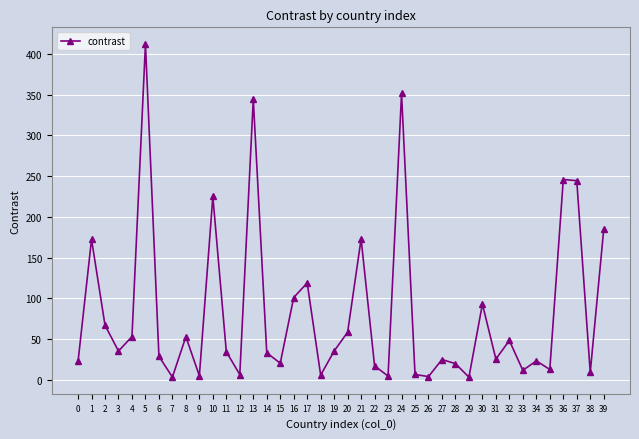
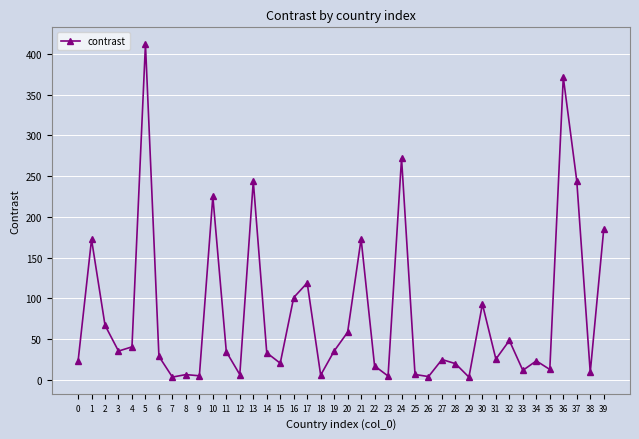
  {
    "0": 20,
    "1": 170,
    "2": 70,
    "3": 40,
-   "4": 50,
+   "4": 40,
    "5": 410,
    "6": 30,
    "7": 0,
-   "8": 50,
+   "8": 10,
    "9": 10,
    "10": 230,
    "11": 30,
    "12": 10,
-   "13": 340,
+   "13": 240,
    "14": 30,
    "15": 20,
    "16": 100,
    "17": 120,
    "18": 10,
    "19": 40,
    "20": 60,
    "21": 170,
    "22": 20,
    "23": 0,
-   "24": 350,
+   "24": 270,
    "25": 10,
    "26": 0,
    "27": 30,
    "28": 20,
    "29": 0,
    "30": 90,
    "31": 30,
    "32": 50,
    "33": 10,
    "34": 20,
    "35": 10,
-   "36": 250,
+   "36": 370,
    "37": 240,
    "38": 10,
    "39": 180
  }
